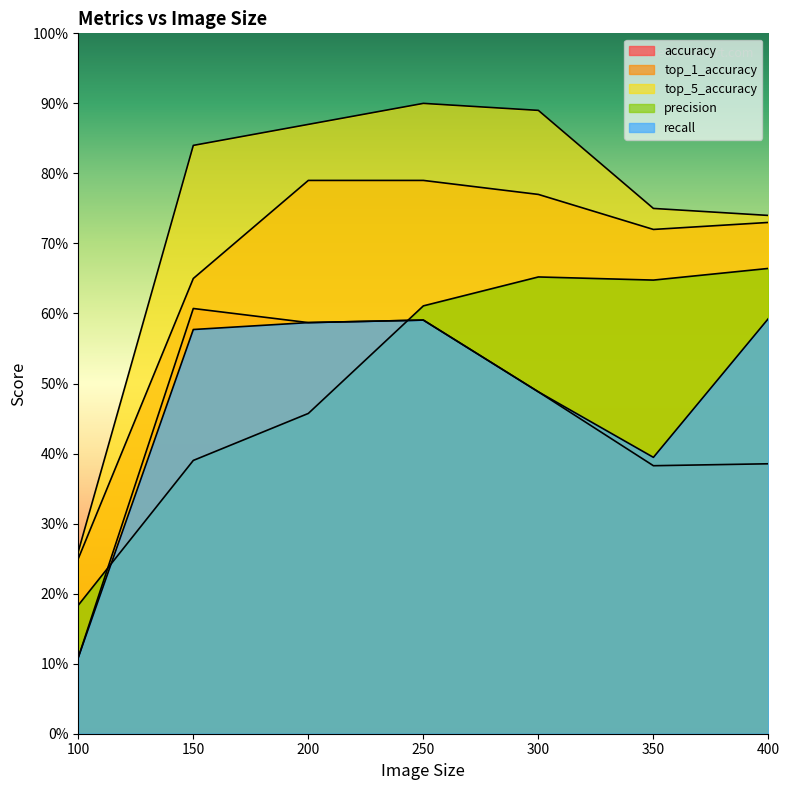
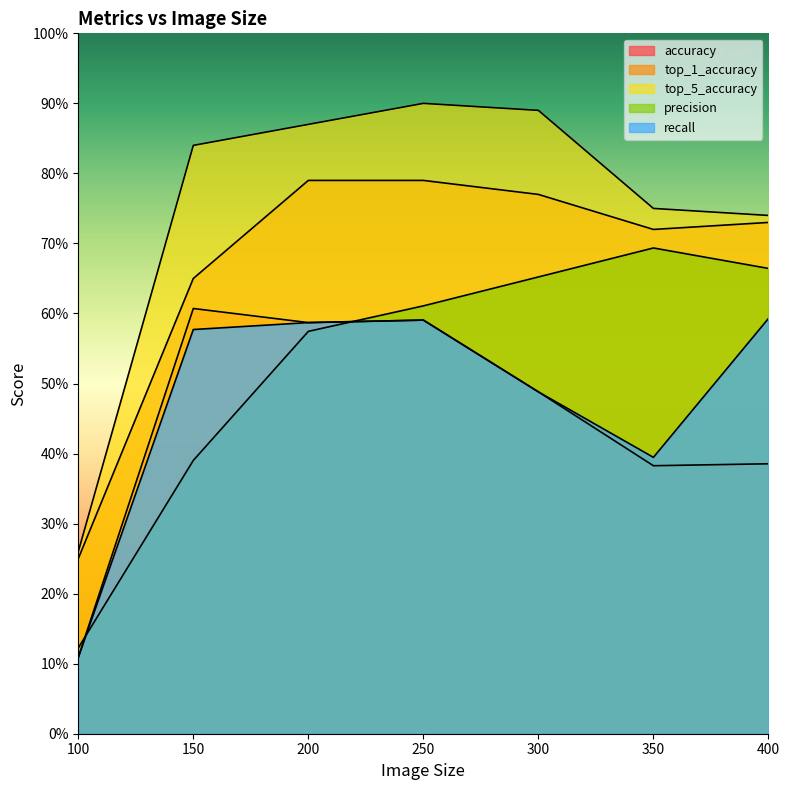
  {
    "accuracy": {
      "150": "61%",
      "350": "38%",
      "400": "39%"
    },
    "top_1_accuracy": {
      "100": "25%",
      "150": "65%",
      "200": "79%",
      "250": "79%",
      "300": "77%",
      "350": "72%",
      "400": "73%"
    },
    "top_5_accuracy": {
      "100": "26%",
      "150": "84%",
      "200": "87%",
      "250": "90%",
      "300": "89%",
      "350": "75%",
      "400": "74%"
    },
    "precision": {
-     "100": "18%",
+     "100": "12%",
      "150": "39%",
-     "200": "46%",
+     "200": "57%",
      "250": "61%",
      "300": "65%",
-     "350": "65%",
+     "350": "69%",
      "400": "66%"
    },
    "recall": {
      "150": "58%",
      "350": "39%",
      "400": "59%"
    }
  }
